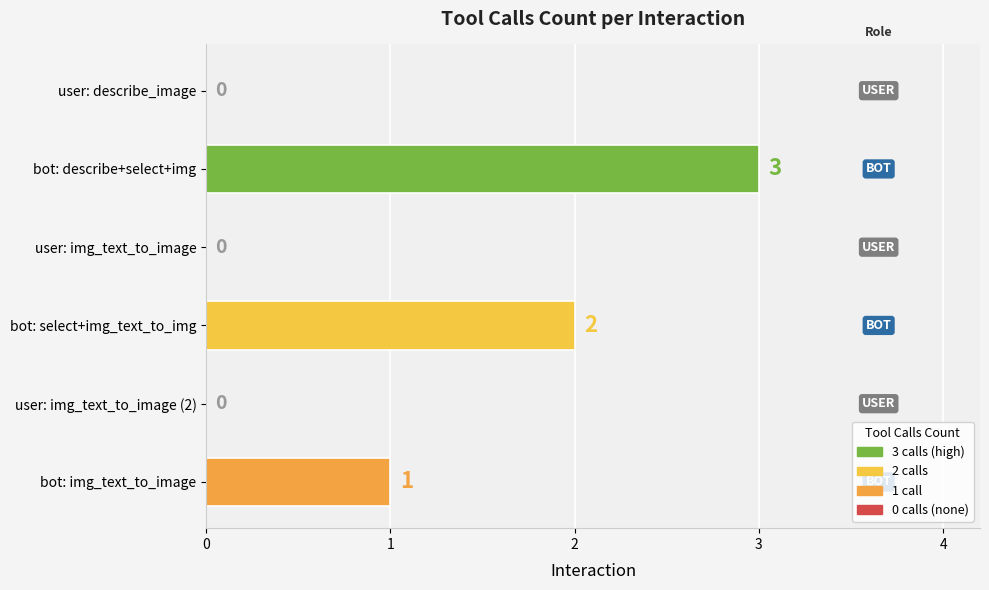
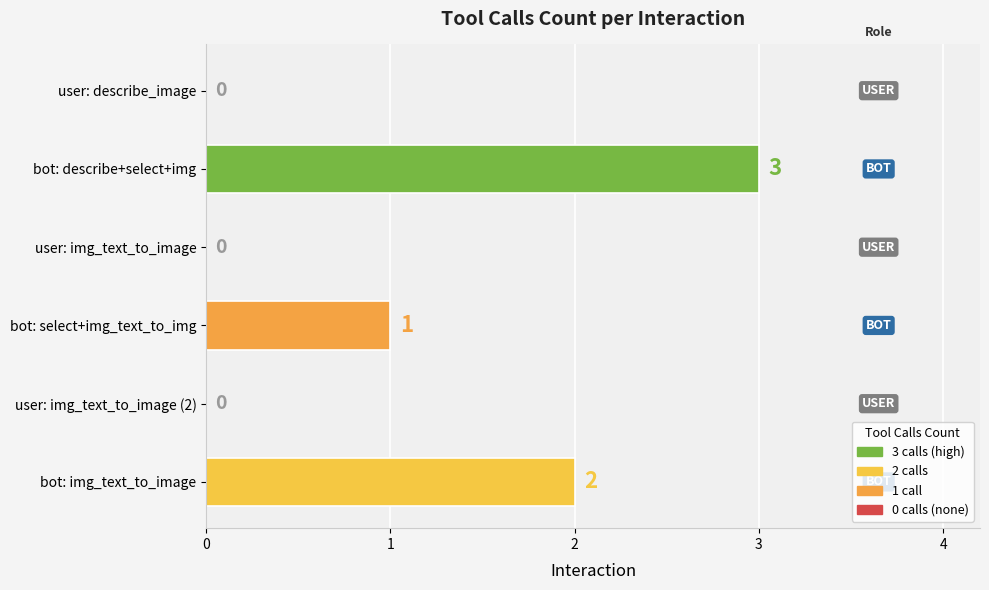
  {
    "user: describe_image": 0,
    "bot: describe+select+img": 3,
    "user: img_text_to_image": 0,
-   "bot: select+img_text_to_img": 2,
+   "bot: select+img_text_to_img": 1,
    "user: img_text_to_image (2)": 0,
-   "bot: img_text_to_image": 1
+   "bot: img_text_to_image": 2
  }
